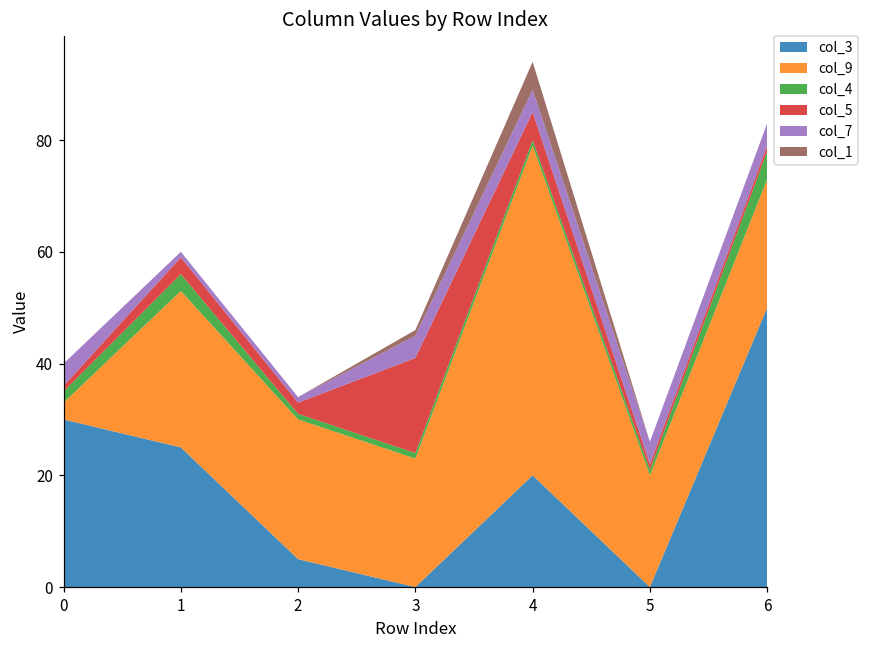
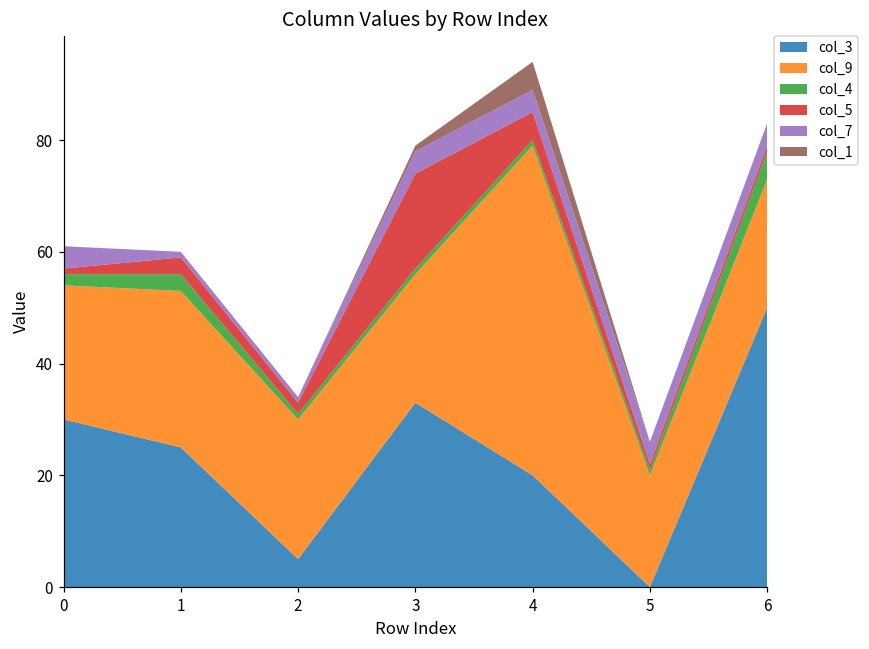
  {
    "col_3": {
      "0": 30,
      "1": 25,
      "2": 5,
-     "3": 0,
+     "3": 33,
      "4": 20,
      "5": 0,
      "6": 50
    },
    "col_9": {
-     "0": 3,
+     "0": 24,
      "1": 28,
      "2": 25,
      "3": 23,
      "4": 59,
      "5": 20,
      "6": 23
    },
    "col_4": {
      "0": 2,
      "1": 3,
      "2": 1,
      "3": 1,
      "4": 1,
      "5": 1,
      "6": 5
    },
    "col_5": {
      "0": 1,
      "1": 3,
      "2": 2,
      "3": 17,
      "4": 5,
      "5": 1,
      "6": 1
    },
    "col_7": {
      "3": 4,
      "4": 4
    },
    "col_1": {
      "3": 1,
      "4": 5
    }
  }
